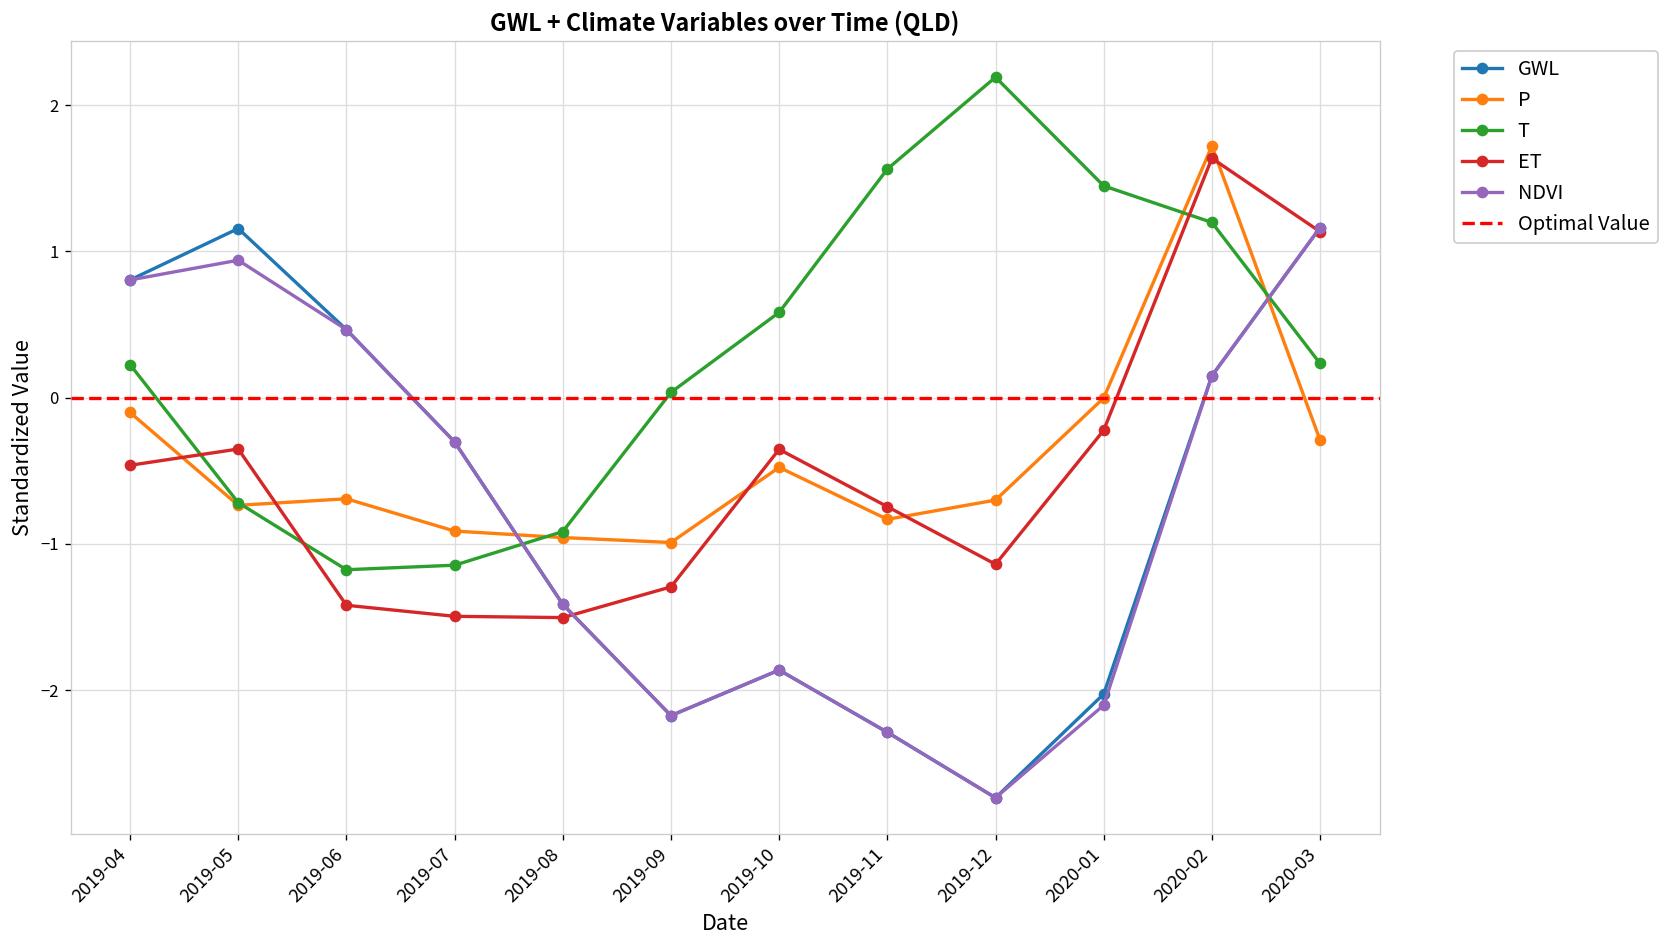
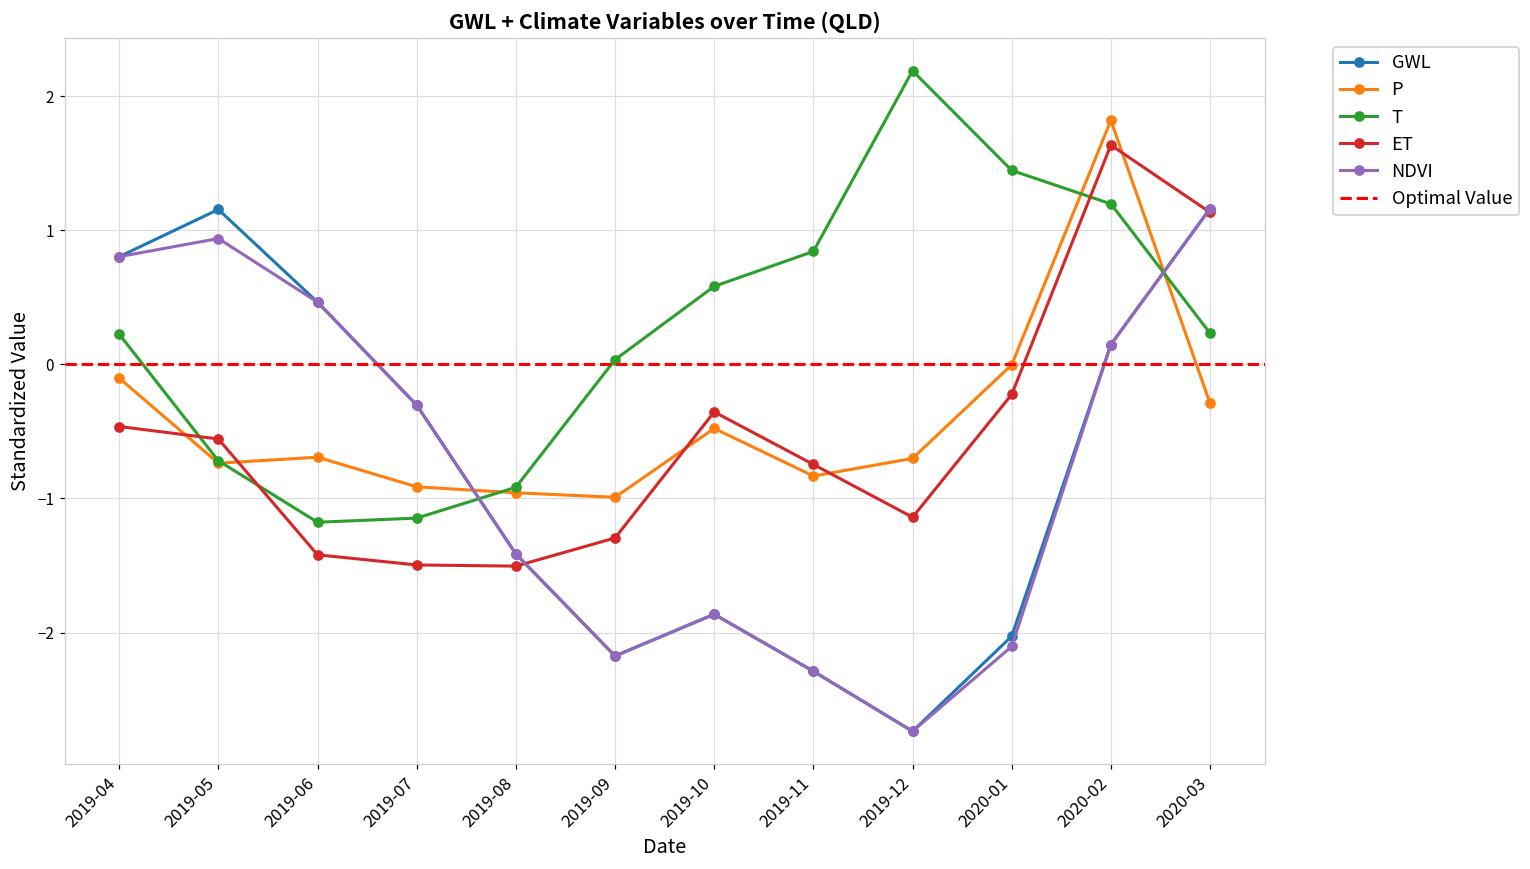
  {
    "GWL": {
      "2019-05": 1.16,
      "2020-01": -2.03
    },
    "P": {
      "2019-04": -0.10,
      "2019-06": -0.69,
      "2019-07": -0.91,
      "2019-08": -0.96,
      "2019-09": -0.99,
      "2019-10": -0.48,
      "2019-11": -0.83,
      "2019-12": -0.70,
      "2020-01": 0.00,
-     "2020-02": 1.72,
+     "2020-02": 1.82,
      "2020-03": -0.29
    },
    "T": {
      "2019-04": 0.23,
      "2019-06": -1.18,
      "2019-07": -1.15,
      "2019-08": -0.92,
      "2019-09": 0.04,
      "2019-10": 0.58,
-     "2019-11": 1.56,
+     "2019-11": 0.84,
      "2019-12": 2.19,
      "2020-01": 1.45,
      "2020-02": 1.20,
      "2020-03": 0.23
    },
    "ET": {
      "2019-04": -0.46,
-     "2019-05": -0.35,
+     "2019-05": -0.56,
      "2019-06": -1.42,
      "2019-07": -1.50,
      "2019-08": -1.50,
      "2019-09": -1.29,
      "2019-10": -0.35,
      "2019-11": -0.75,
      "2019-12": -1.14,
      "2020-01": -0.22,
      "2020-02": 1.64,
      "2020-03": 1.13
    },
    "NDVI": {
      "2019-05": 0.94,
      "2020-01": -2.10
    }
  }
